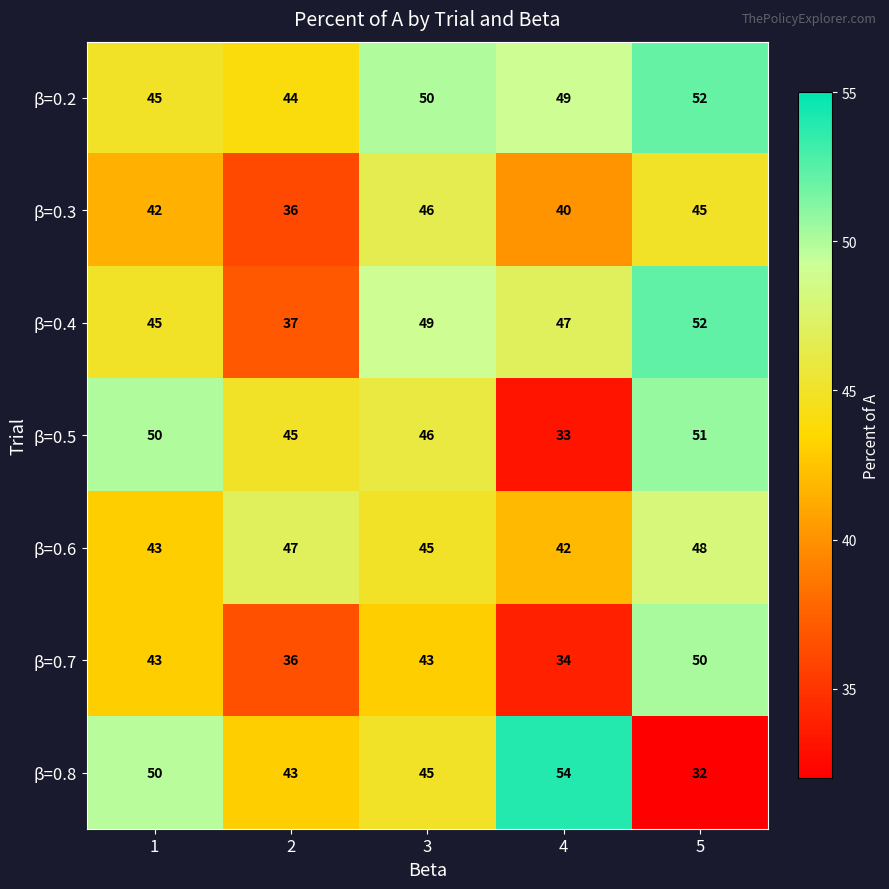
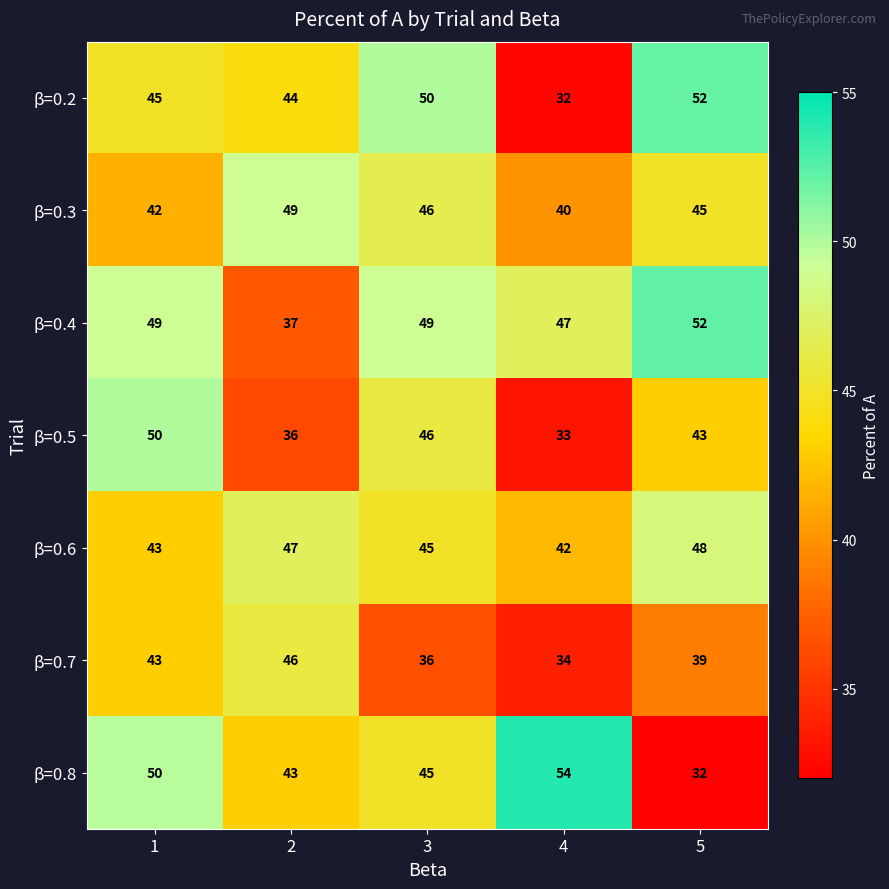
  {
    "β=0.2": {
      "1": 45,
      "2": 44,
      "3": 50,
-     "4": 49,
+     "4": 32,
      "5": 52
    },
    "β=0.3": {
      "1": 42,
-     "2": 36,
+     "2": 49,
      "3": 46,
      "4": 40,
      "5": 45
    },
    "β=0.4": {
-     "1": 45,
+     "1": 49,
      "2": 37,
      "3": 49,
      "4": 47,
      "5": 52
    },
    "β=0.5": {
      "1": 50,
-     "2": 45,
+     "2": 36,
      "3": 46,
      "4": 33,
-     "5": 51
+     "5": 43
    },
    "β=0.6": {
      "1": 43,
      "2": 47,
      "3": 45,
      "4": 42,
      "5": 48
    },
    "β=0.7": {
      "1": 43,
-     "2": 36,
-     "3": 43,
+     "2": 46,
+     "3": 36,
      "4": 34,
-     "5": 50
+     "5": 39
    },
    "β=0.8": {
      "1": 50,
      "2": 43,
      "3": 45,
      "4": 54,
      "5": 32
    }
  }
